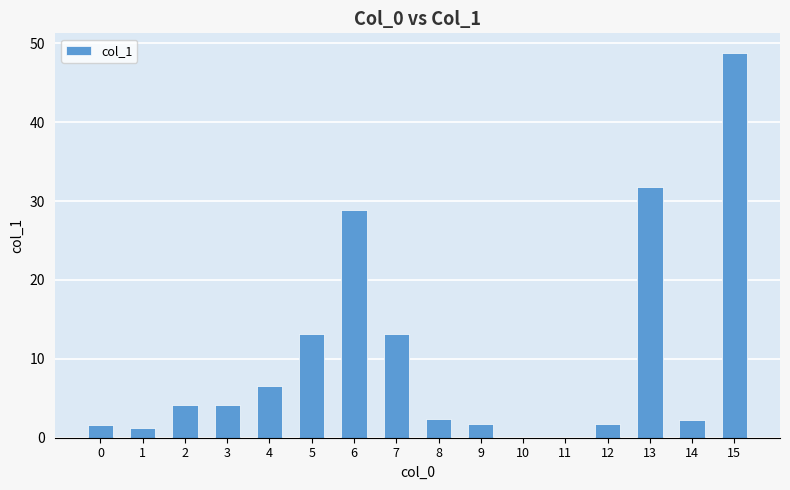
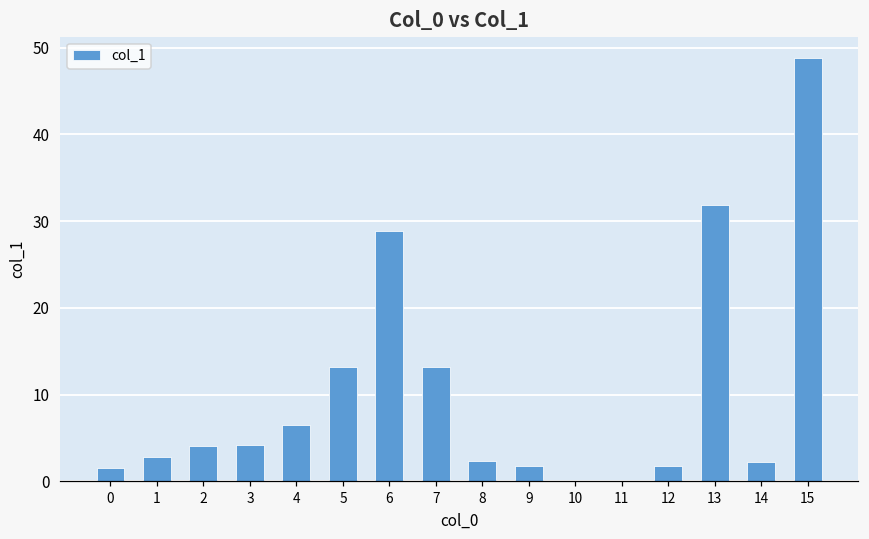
  {
    "0": 2,
-   "1": 1,
+   "1": 3,
    "2": 4,
    "3": 4,
    "4": 7,
    "5": 13,
    "6": 29,
    "7": 13,
    "8": 2,
    "9": 2,
    "12": 2,
    "13": 32,
    "14": 2,
    "15": 49
  }
